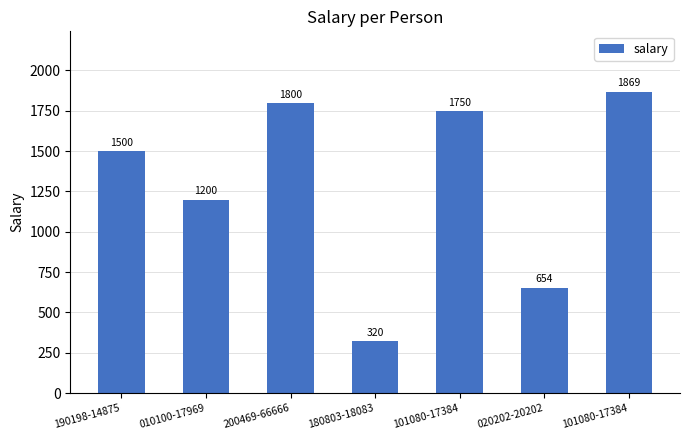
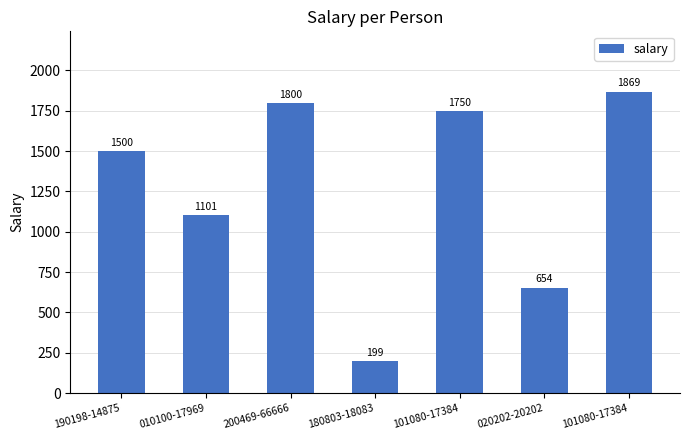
  {
    "190198-14875": 1500,
-   "010100-17969": 1200,
+   "010100-17969": 1101,
    "200469-66666": 1800,
-   "180803-18083": 320,
+   "180803-18083": 199,
    "020202-20202": 654
  }
